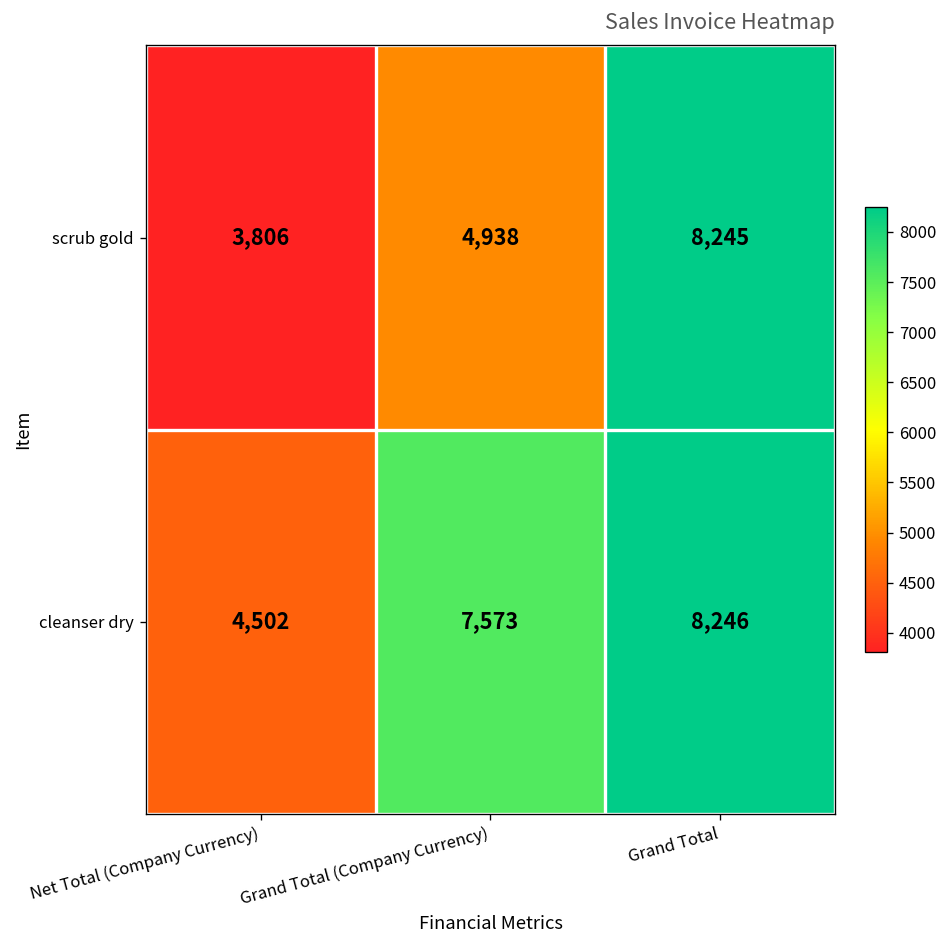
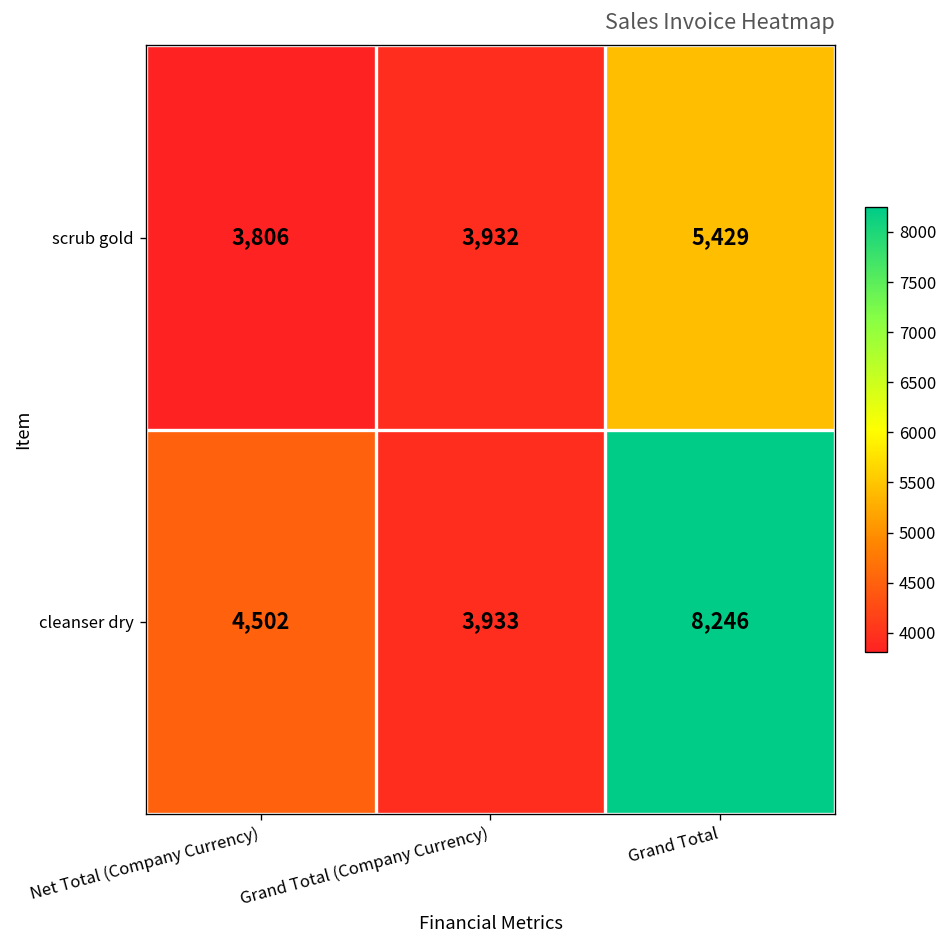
  {
    "scrub gold": {
      "Net Total (Company Currency)": "3,806",
-     "Grand Total (Company Currency)": "4,938",
-     "Grand Total": "8,245"
+     "Grand Total (Company Currency)": "3,932",
+     "Grand Total": "5,429"
    },
    "cleanser dry": {
      "Net Total (Company Currency)": "4,502",
-     "Grand Total (Company Currency)": "7,573",
+     "Grand Total (Company Currency)": "3,933",
      "Grand Total": "8,246"
    }
  }
